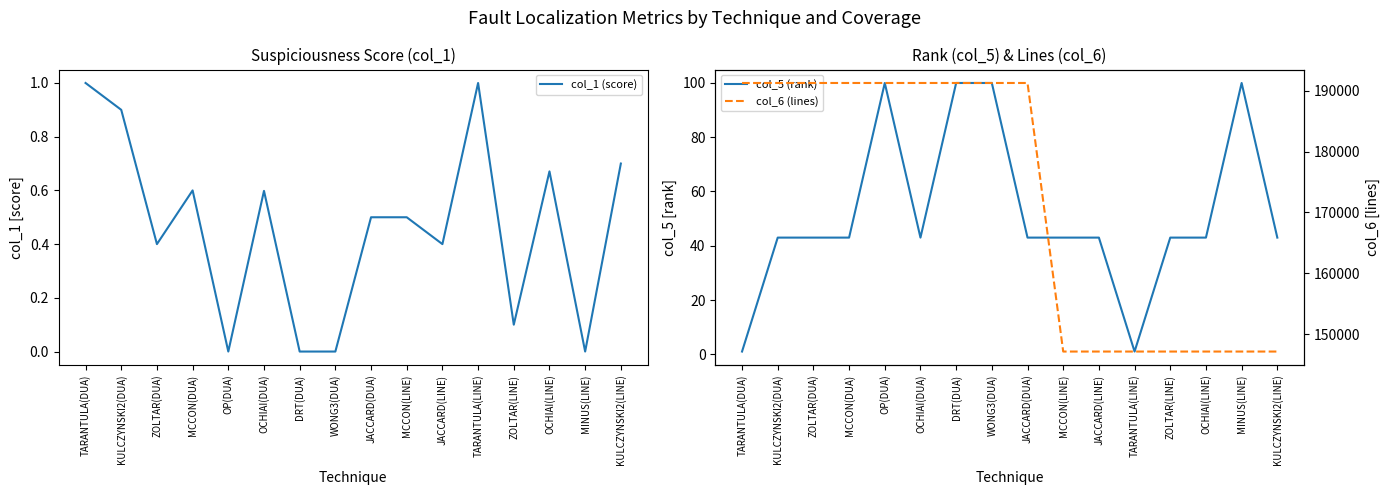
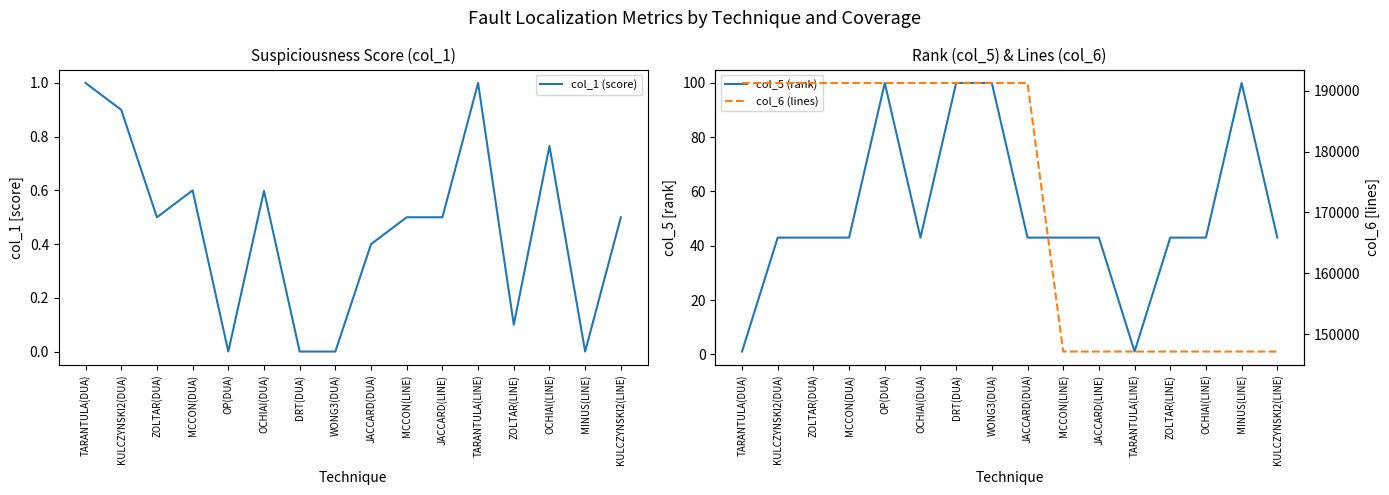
  {
    "Suspiciousness Score (col_1)": {
      "TARANTULA(DUA)": 1.00,
      "KULCZYNSKI2(DUA)": 0.90,
-     "ZOLTAR(DUA)": 0.4,
+     "ZOLTAR(DUA)": 0.5,
      "MCCON(DUA)": 0.60,
      "OP(DUA)": 0.00,
      "OCHIAI(DUA)": 0.60,
      "DRT(DUA)": 0.00,
      "WONG3(DUA)": 0.00,
-     "JACCARD(DUA)": 0.5,
+     "JACCARD(DUA)": 0.4,
      "MCCON(LINE)": 0.50,
-     "JACCARD(LINE)": 0.4,
+     "JACCARD(LINE)": 0.5,
      "TARANTULA(LINE)": 1.00,
      "ZOLTAR(LINE)": 0.10,
-     "OCHIAI(LINE)": 0.67,
+     "OCHIAI(LINE)": 0.77,
      "MINUS(LINE)": 0.00,
-     "KULCZYNSKI2(LINE)": 0.7
+     "KULCZYNSKI2(LINE)": 0.5
    }
  }
